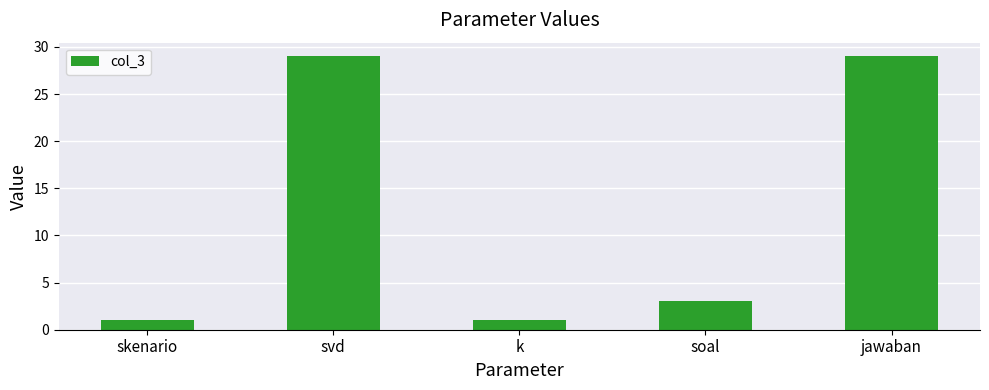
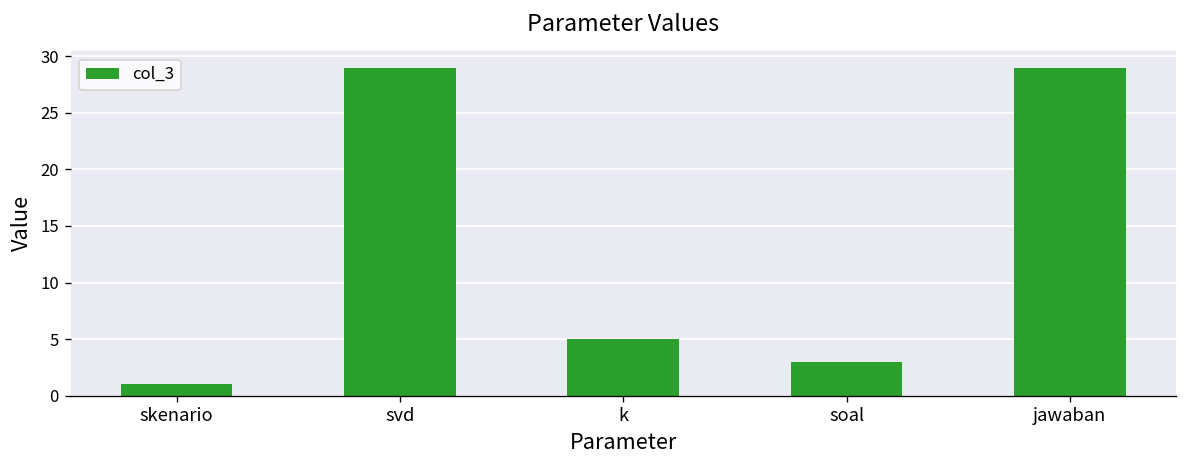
  {
    "skenario": 1,
    "svd": 29,
-   "k": 1,
+   "k": 5,
    "soal": 3,
    "jawaban": 29
  }
